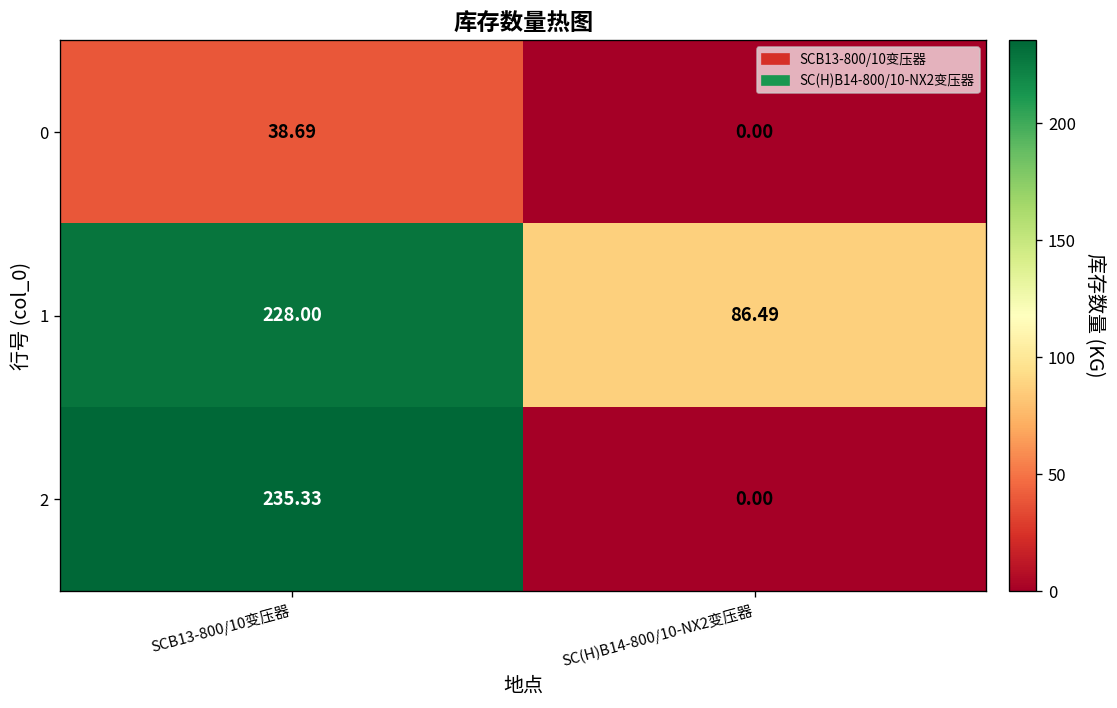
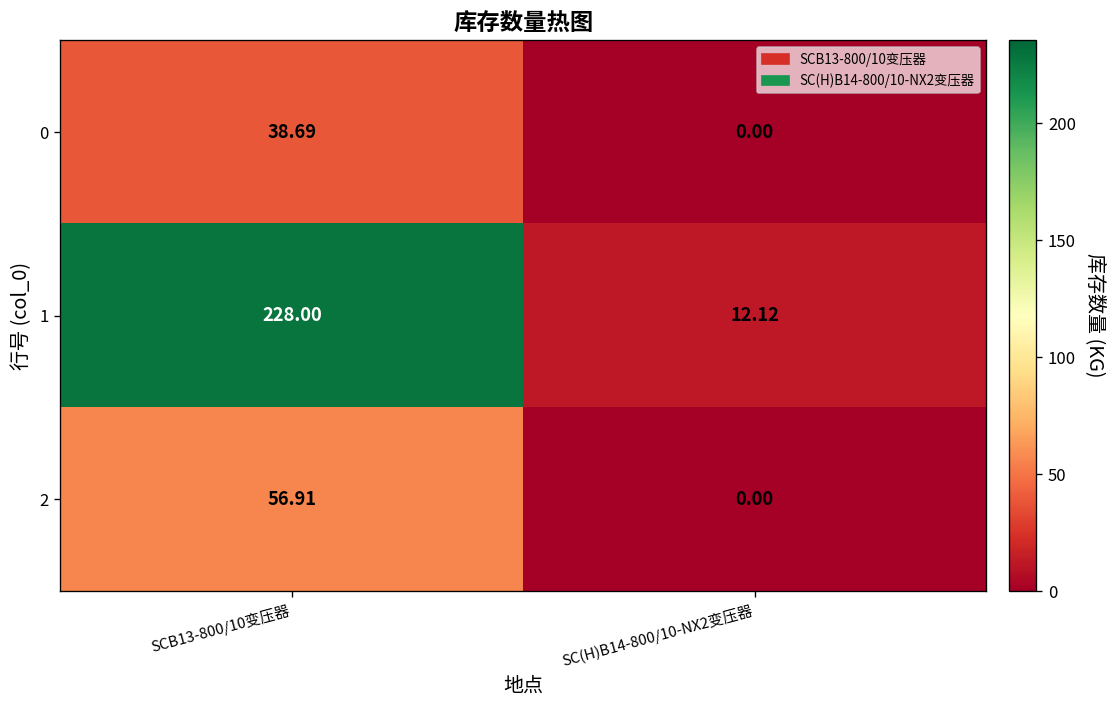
  {
    "0": {
      "SCB13-800/10变压器": 38.69,
      "SC(H)B14-800/10-NX2变压器": 0.00
    },
    "1": {
      "SCB13-800/10变压器": 228.00,
-     "SC(H)B14-800/10-NX2变压器": 86.49
+     "SC(H)B14-800/10-NX2变压器": 12.12
    },
    "2": {
-     "SCB13-800/10变压器": 235.33,
+     "SCB13-800/10变压器": 56.91,
      "SC(H)B14-800/10-NX2变压器": 0.00
    }
  }
